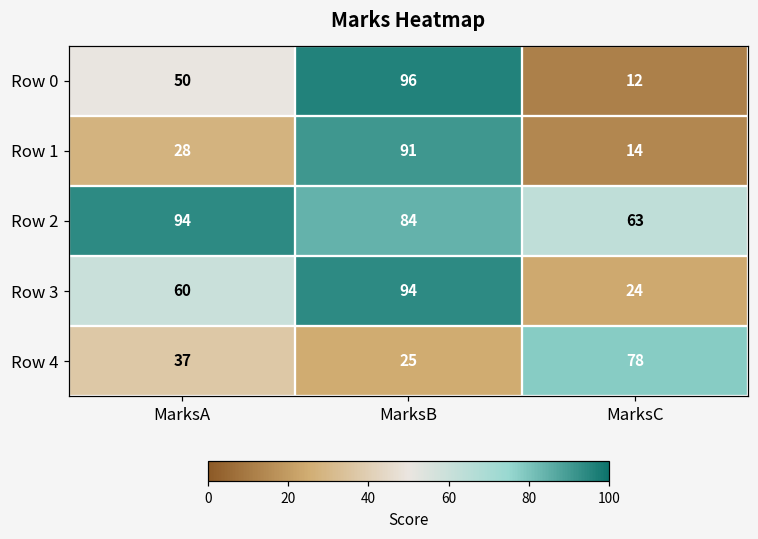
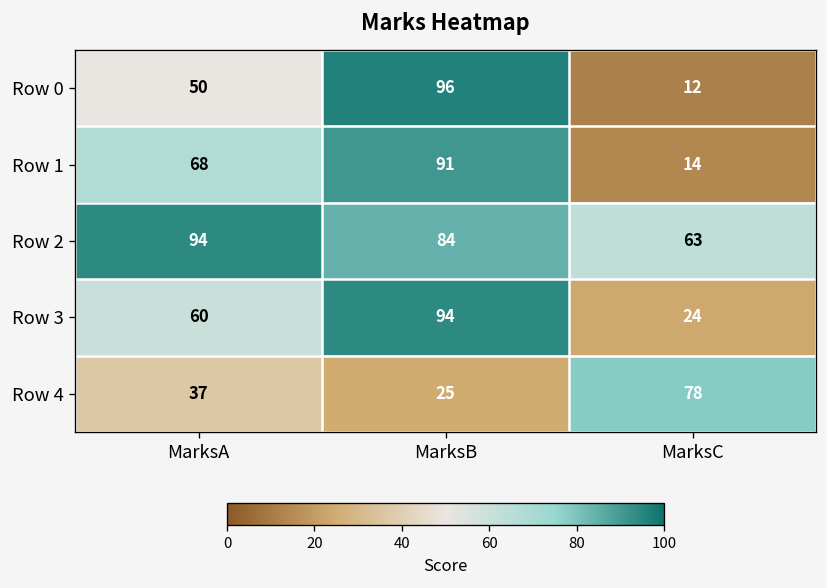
  {
    "Row 0": {
      "MarksA": 50,
      "MarksB": 96,
      "MarksC": 12
    },
    "Row 1": {
-     "MarksA": 28,
+     "MarksA": 68,
      "MarksB": 91,
      "MarksC": 14
    },
    "Row 2": {
      "MarksA": 94,
      "MarksB": 84,
      "MarksC": 63
    },
    "Row 3": {
      "MarksA": 60,
      "MarksB": 94,
      "MarksC": 24
    },
    "Row 4": {
      "MarksA": 37,
      "MarksB": 25,
      "MarksC": 78
    }
  }
